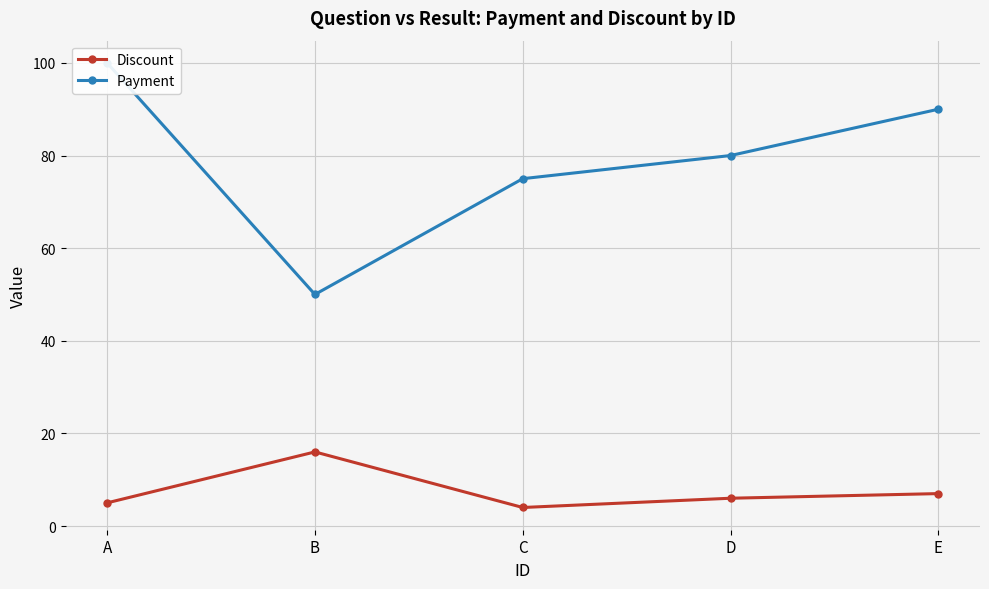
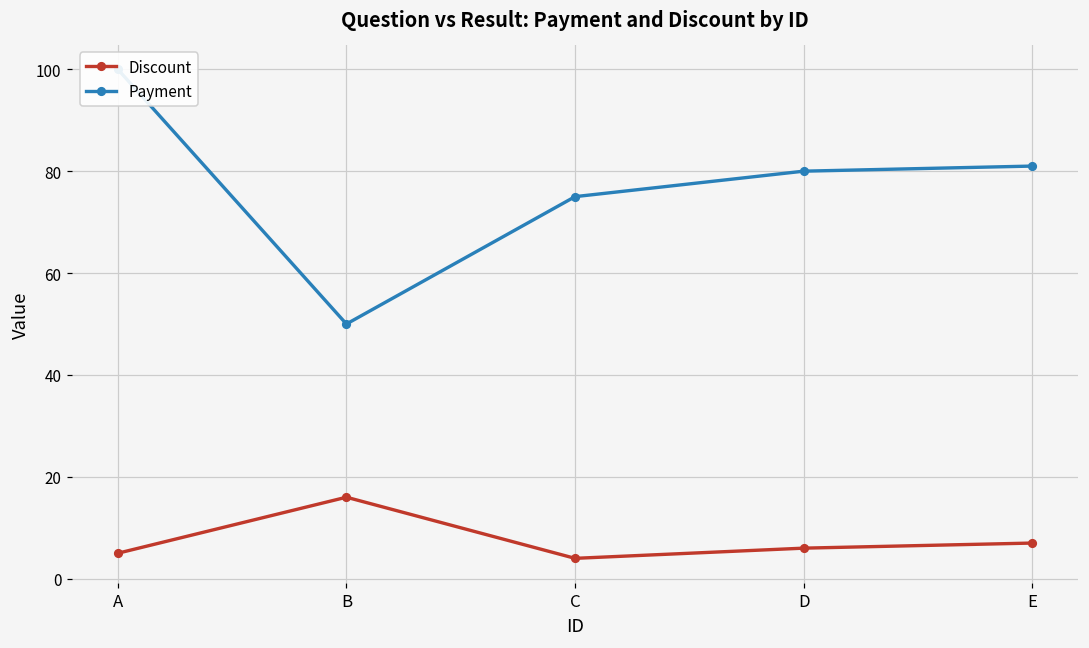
  {
    "Discount": {
      "A": 5,
      "B": 16,
      "C": 4,
      "D": 6,
      "E": 7
    },
    "Payment": {
      "B": 50,
      "C": 75,
      "D": 80,
-     "E": 90
+     "E": 81
    }
  }
